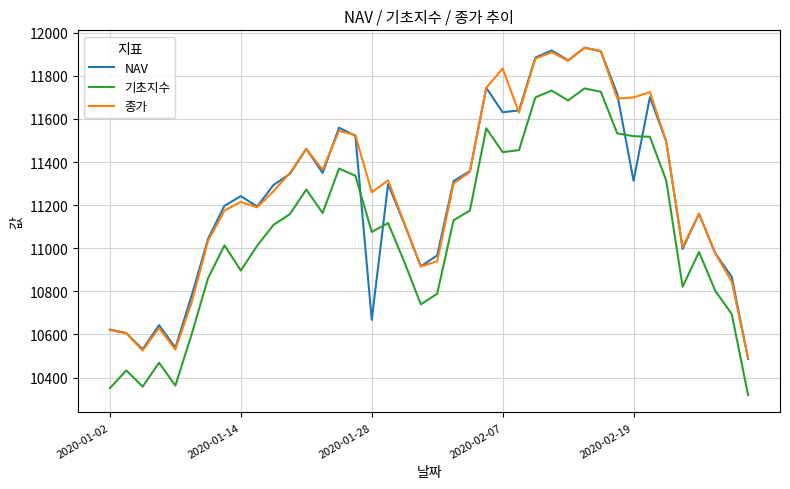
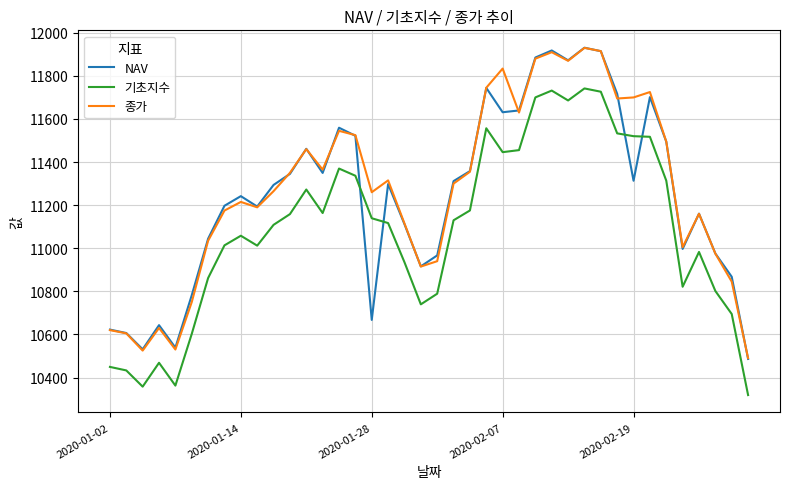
  {
    "NAV": {
      "2020-01-14": 11240,
      "2020-01-28": 10670,
      "2020-02-07": 11630,
      "2020-02-19": 11310
    },
    "기초지수": {
-     "2020-01-02": 10350,
-     "2020-01-14": 10900,
-     "2020-01-28": 11080,
+     "2020-01-02": 10450,
+     "2020-01-14": 11060,
+     "2020-01-28": 11140,
      "2020-02-07": 11450,
      "2020-02-19": 11520
    },
    "종가": {
      "2020-01-14": 11220,
      "2020-01-28": 11260,
      "2020-02-07": 11830,
      "2020-02-19": 11700
    }
  }
